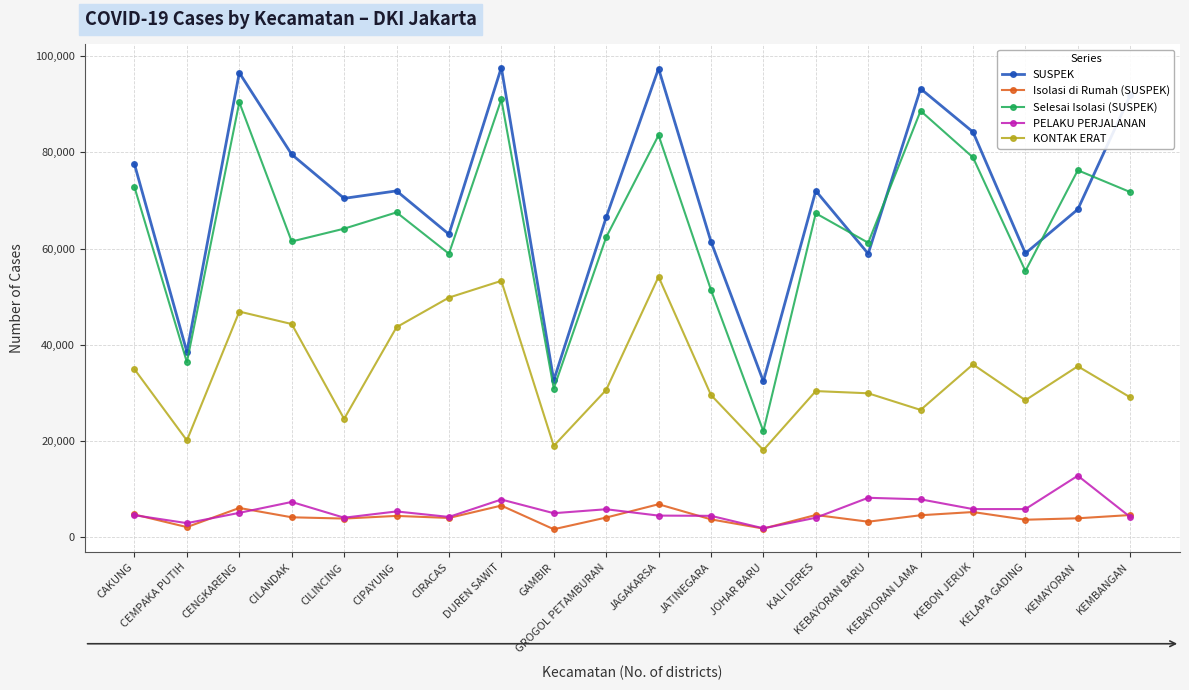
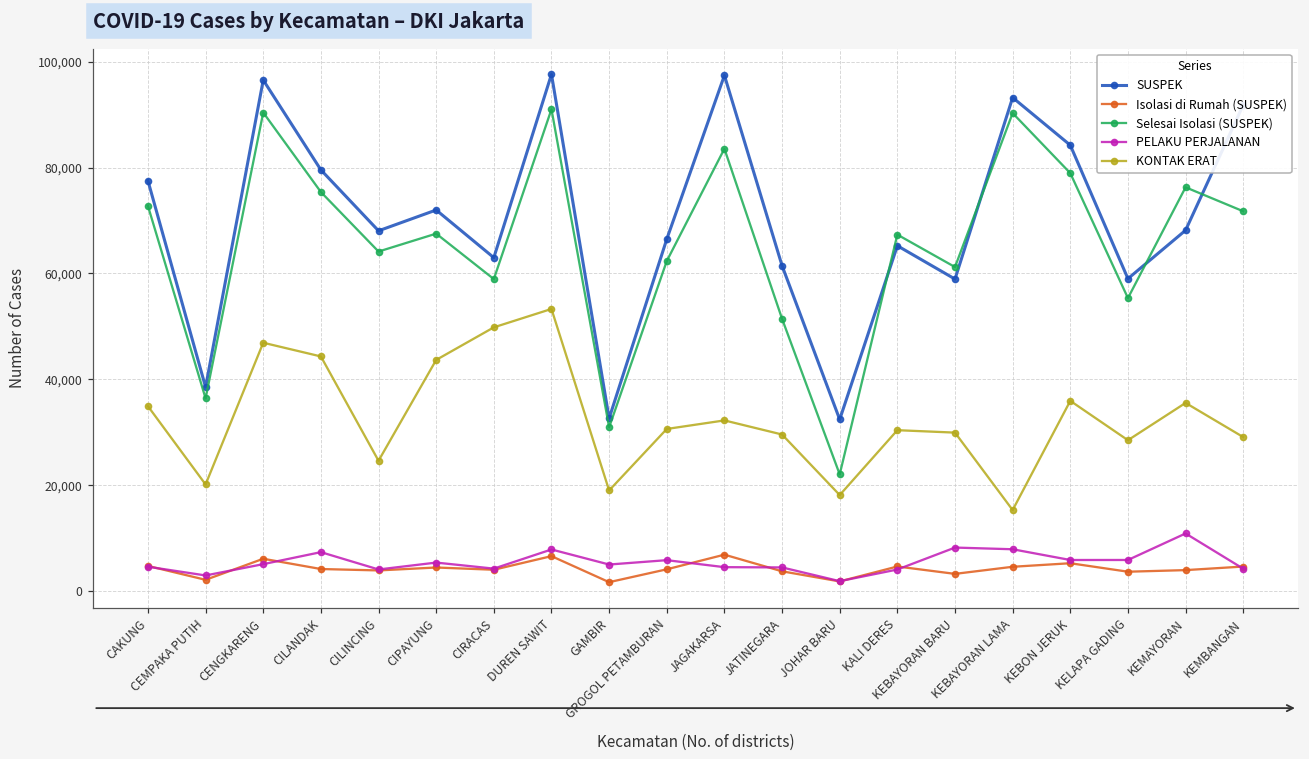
  {
    "SUSPEK": {
      "CAKUNG": "78,000",
      "CEMPAKA PUTIH": "39,000",
      "CENGKARENG": "97,000",
      "CILANDAK": "80,000",
-     "CILINCING": "70,000",
+     "CILINCING": "68,000",
      "CIPAYUNG": "72,000",
      "CIRACAS": "63,000",
      "DUREN SAWIT": "98,000",
      "GAMBIR": "33,000",
      "GROGOL PETAMBURAN": "66,000",
      "JAGAKARSA": "97,000",
      "JATINEGARA": "61,000",
      "JOHAR BARU": "32,000",
-     "KALI DERES": "72,000",
+     "KALI DERES": "65,000",
      "KEBAYORAN BARU": "59,000",
      "KEBAYORAN LAMA": "93,000",
      "KEBON JERUK": "84,000",
      "KELAPA GADING": "59,000",
      "KEMAYORAN": "68,000"
    },
    "Isolasi di Rumah (SUSPEK)": {
      "CEMPAKA PUTIH": "2,000",
      "CENGKARENG": "6,000",
      "CILANDAK": "4,000",
      "CIPAYUNG": "4,000",
      "DUREN SAWIT": "7,000",
      "GAMBIR": "2,000",
      "GROGOL PETAMBURAN": "4,000",
      "JAGAKARSA": "7,000",
      "JATINEGARA": "4,000",
      "KALI DERES": "5,000",
      "KEBAYORAN BARU": "3,000",
      "KEBAYORAN LAMA": "5,000",
      "KEBON JERUK": "5,000",
      "KELAPA GADING": "4,000",
      "KEMAYORAN": "4,000"
    },
    "Selesai Isolasi (SUSPEK)": {
      "CAKUNG": "73,000",
      "CEMPAKA PUTIH": "36,000",
      "CENGKARENG": "90,000",
-     "CILANDAK": "61,000",
+     "CILANDAK": "75,000",
      "CILINCING": "64,000",
      "CIPAYUNG": "68,000",
      "CIRACAS": "59,000",
      "DUREN SAWIT": "91,000",
      "GAMBIR": "31,000",
      "GROGOL PETAMBURAN": "62,000",
      "JAGAKARSA": "84,000",
      "JATINEGARA": "51,000",
      "JOHAR BARU": "22,000",
      "KALI DERES": "67,000",
      "KEBAYORAN BARU": "61,000",
-     "KEBAYORAN LAMA": "89,000",
+     "KEBAYORAN LAMA": "90,000",
      "KEBON JERUK": "79,000",
      "KELAPA GADING": "55,000",
      "KEMAYORAN": "76,000",
      "KEMBANGAN": "72,000"
    },
    "PELAKU PERJALANAN": {
      "CEMPAKA PUTIH": "3,000",
      "CENGKARENG": "5,000",
      "CILANDAK": "7,000",
      "CIPAYUNG": "5,000",
      "DUREN SAWIT": "8,000",
      "GAMBIR": "5,000",
      "GROGOL PETAMBURAN": "6,000",
      "JAGAKARSA": "5,000",
      "JATINEGARA": "4,000",
      "KALI DERES": "4,000",
      "KEBAYORAN BARU": "8,000",
      "KEBAYORAN LAMA": "8,000",
      "KEBON JERUK": "6,000",
      "KELAPA GADING": "6,000",
-     "KEMAYORAN": "13,000"
+     "KEMAYORAN": "11,000"
    },
    "KONTAK ERAT": {
      "CAKUNG": "35,000",
      "CEMPAKA PUTIH": "20,000",
      "CENGKARENG": "47,000",
      "CILANDAK": "44,000",
      "CILINCING": "25,000",
      "CIPAYUNG": "44,000",
      "CIRACAS": "50,000",
      "DUREN SAWIT": "53,000",
      "GAMBIR": "19,000",
      "GROGOL PETAMBURAN": "31,000",
-     "JAGAKARSA": "54,000",
+     "JAGAKARSA": "32,000",
      "JATINEGARA": "30,000",
      "JOHAR BARU": "18,000",
      "KALI DERES": "30,000",
      "KEBAYORAN BARU": "30,000",
-     "KEBAYORAN LAMA": "26,000",
+     "KEBAYORAN LAMA": "15,000",
      "KEBON JERUK": "36,000",
      "KELAPA GADING": "28,000",
      "KEMAYORAN": "36,000",
      "KEMBANGAN": "29,000"
    }
  }
